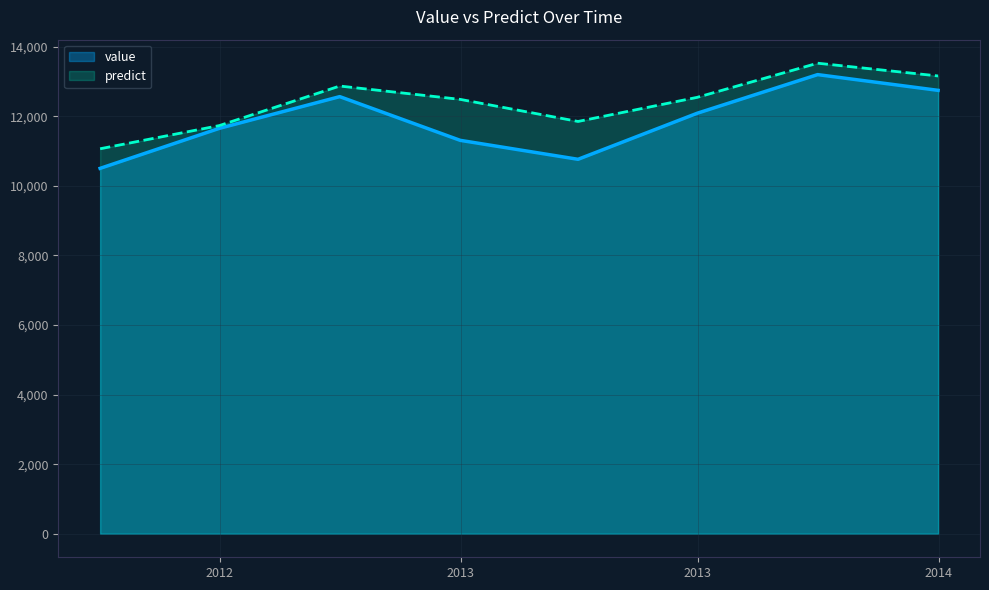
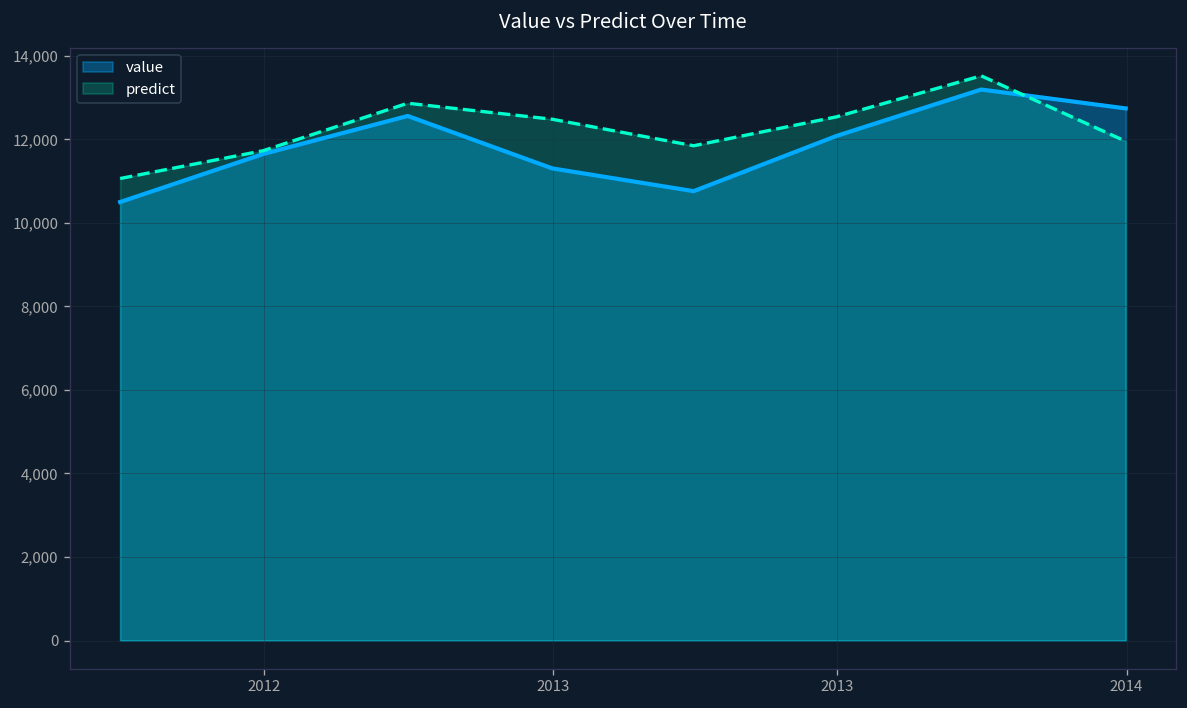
  {
    "value": {
      "2012": "11,700",
      "2014": "12,700"
    },
    "predict": {
      "2012": "11,700",
-     "2014": "13,200"
+     "2014": "12,000"
    }
  }
